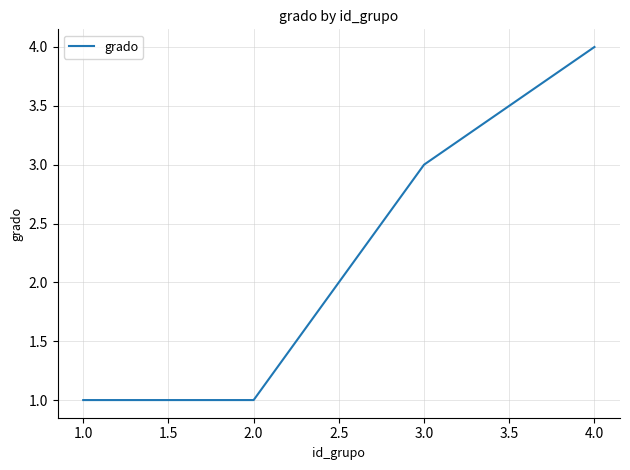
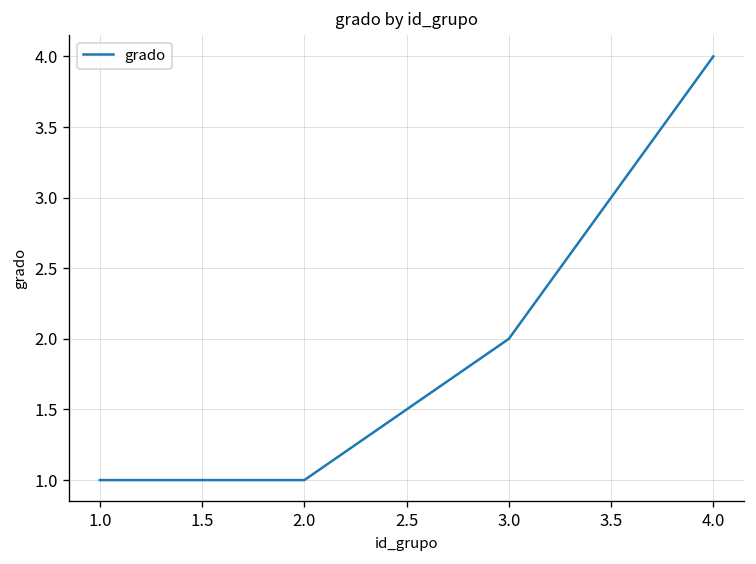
  {
    "1.0": 1,
    "2.0": 1,
-   "3.0": 3,
+   "3.0": 2,
    "4.0": 4
  }
